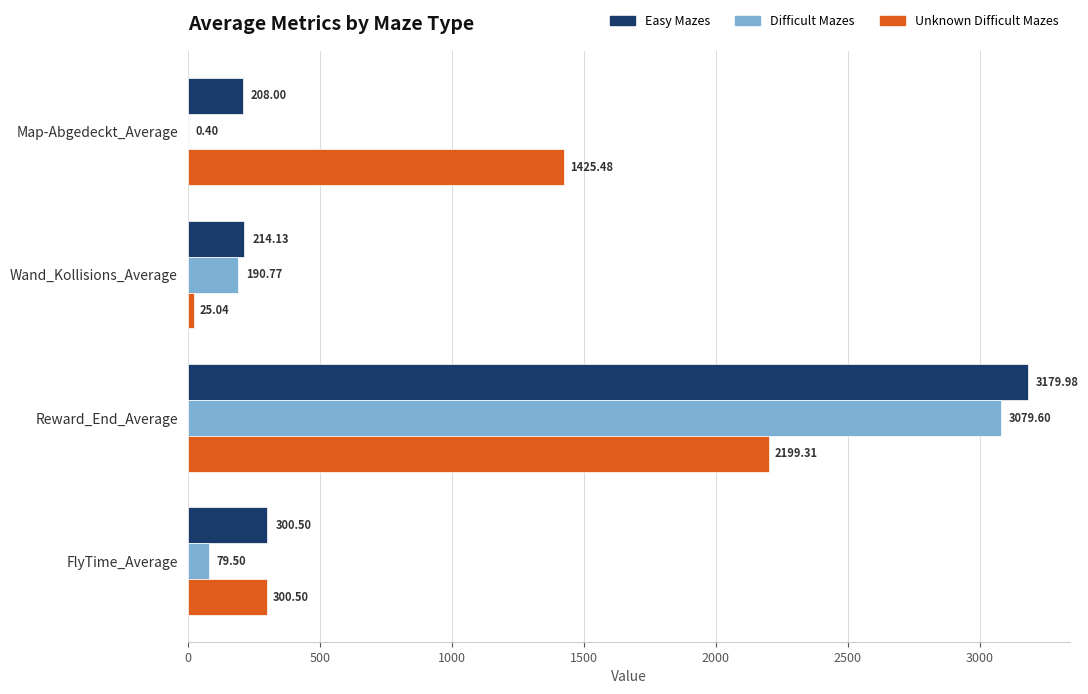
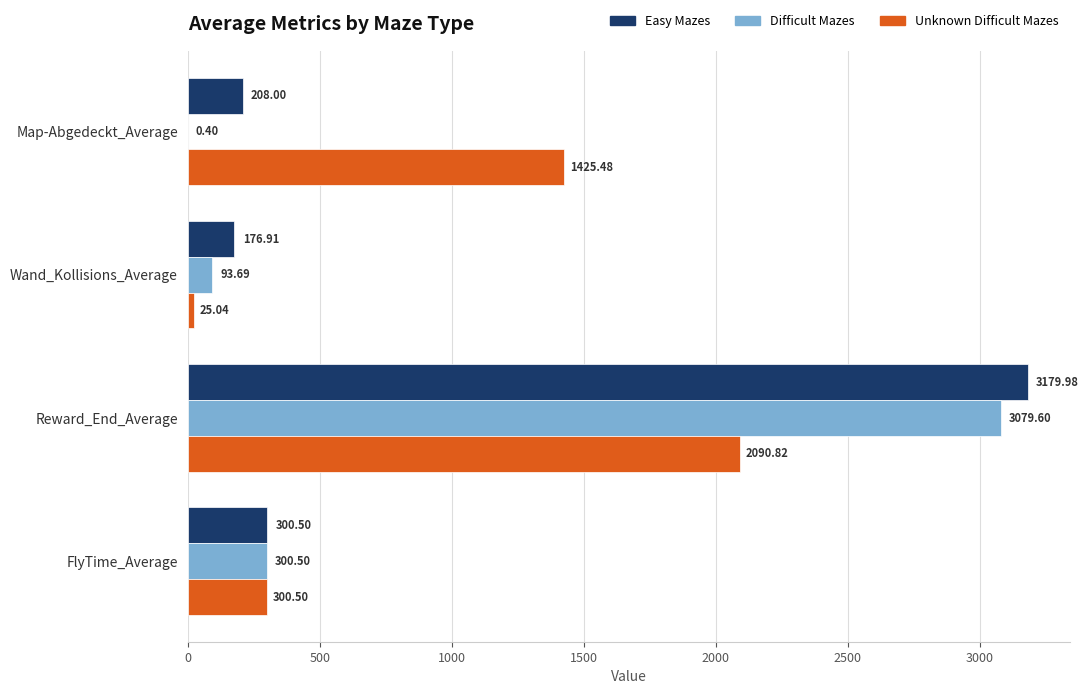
  {
    "Easy Mazes": {
      "Map-Abgedeckt_Average": 208.00,
-     "Wand_Kollisions_Average": 214.13,
+     "Wand_Kollisions_Average": 176.91,
      "Reward_End_Average": 3179.98,
      "FlyTime_Average": 300.50
    },
    "Difficult Mazes": {
      "Map-Abgedeckt_Average": 0.40,
-     "Wand_Kollisions_Average": 190.77,
+     "Wand_Kollisions_Average": 93.69,
      "Reward_End_Average": 3079.60,
-     "FlyTime_Average": 79.50
+     "FlyTime_Average": 300.50
    },
    "Unknown Difficult Mazes": {
      "Map-Abgedeckt_Average": 1425.48,
      "Wand_Kollisions_Average": 25.04,
-     "Reward_End_Average": 2199.31,
+     "Reward_End_Average": 2090.82,
      "FlyTime_Average": 300.50
    }
  }
